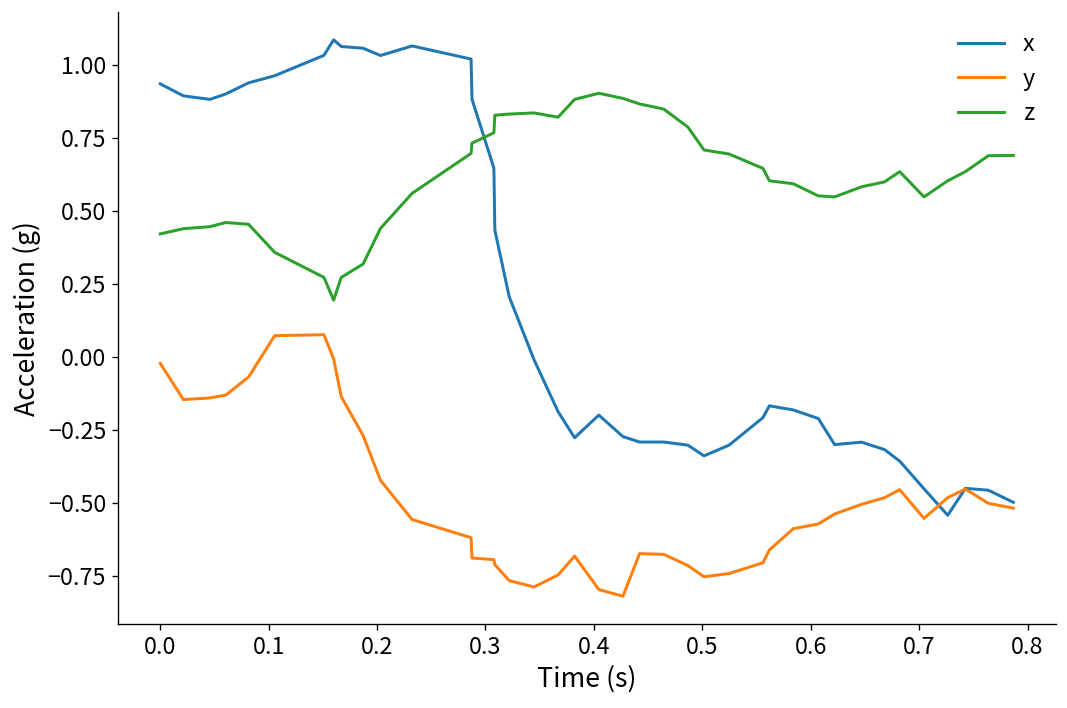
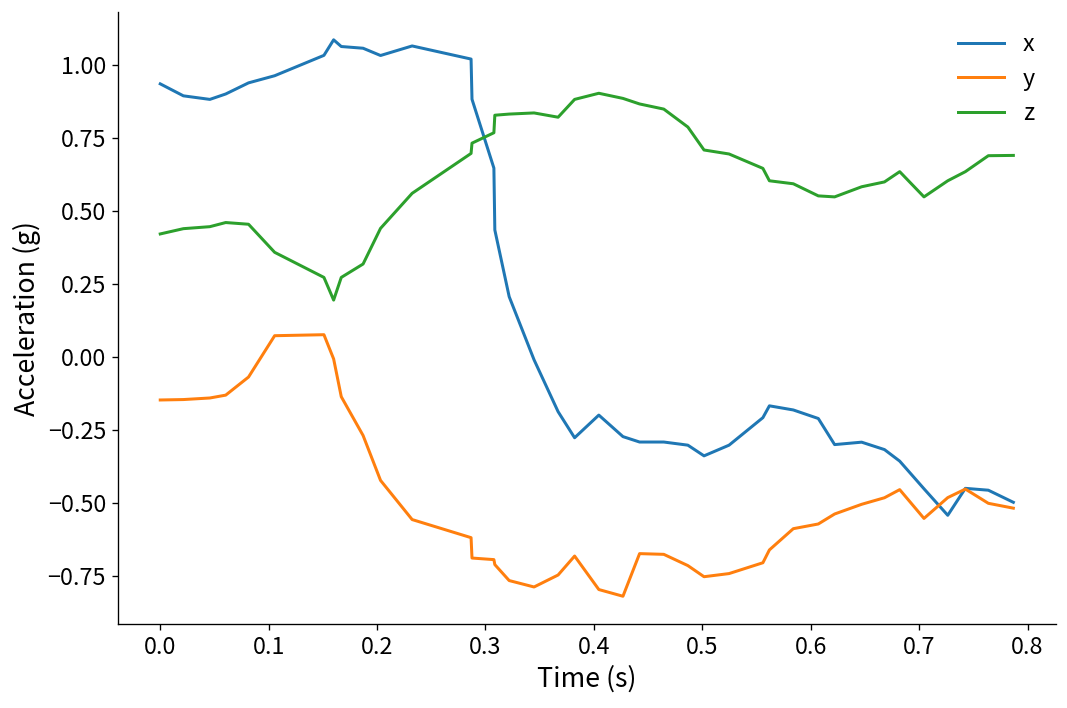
  {
    "x": {
      "0.0": 0.94
    },
    "y": {
-     "0.0": -0.02
+     "0.0": -0.15
    },
    "z": {
      "0.0": 0.42
    }
  }
